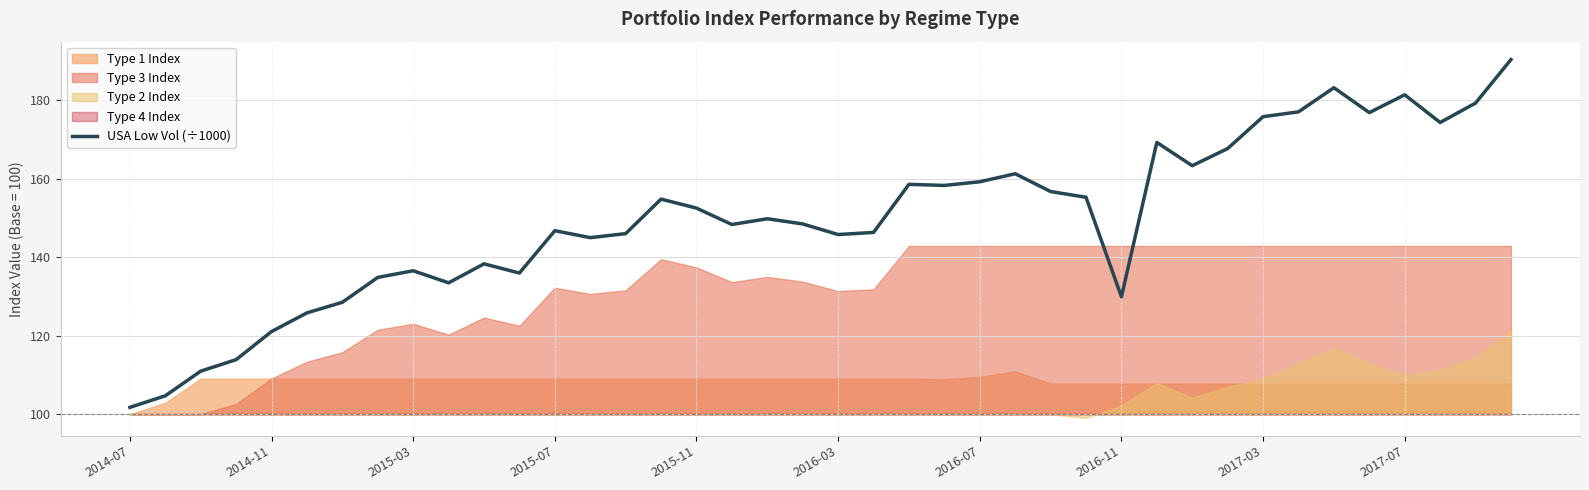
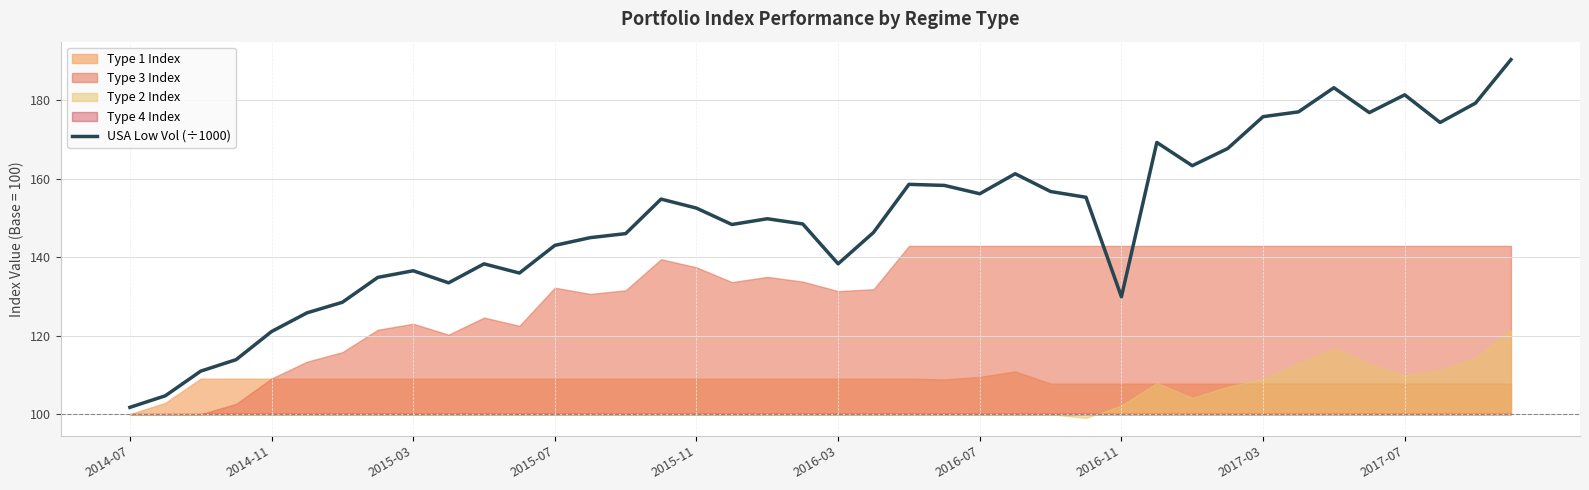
  {
    "USA Low Vol (÷1000)": {
      "2014-07": 102,
      "2014-11": 121,
      "2015-03": 137,
-     "2015-07": 147,
+     "2015-07": 143,
      "2015-11": 153,
-     "2016-03": 146,
-     "2016-07": 159,
+     "2016-03": 138,
+     "2016-07": 156,
      "2016-11": 130,
      "2017-03": 176,
      "2017-07": 181
    }
  }
